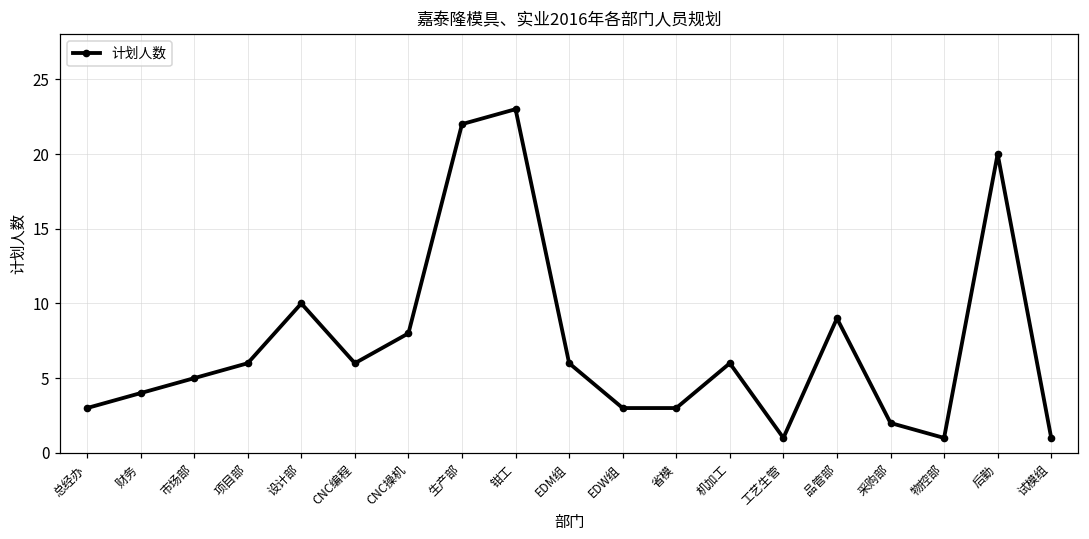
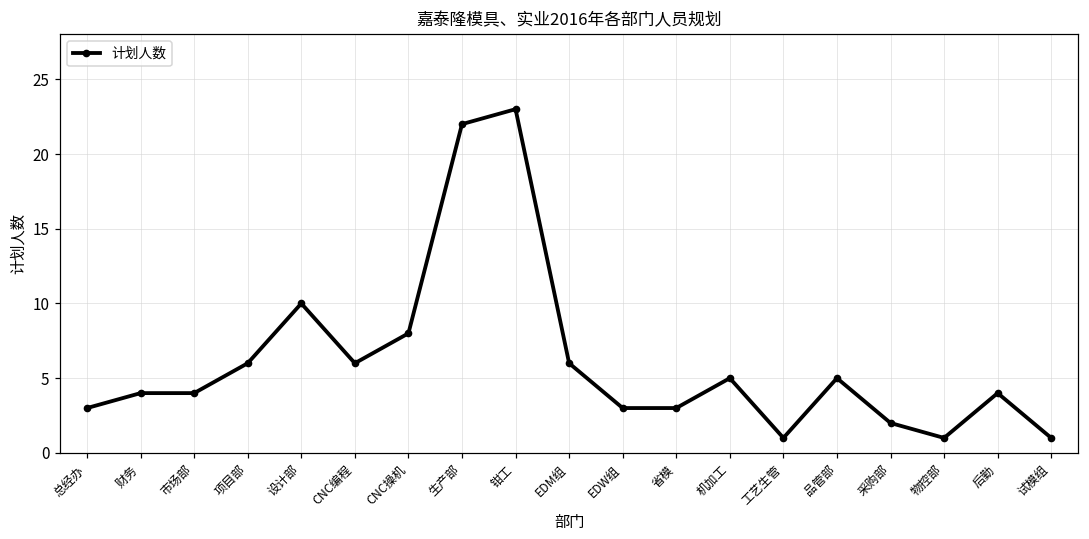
  {
    "总经办": 3,
    "财务": 4,
-   "市场部": 5,
+   "市场部": 4,
    "项目部": 6,
    "设计部": 10,
    "CNC编程": 6,
    "CNC操机": 8,
    "生产部": 22,
    "钳工": 23,
    "EDM组": 6,
    "EDW组": 3,
    "省模": 3,
-   "机加工": 6,
+   "机加工": 5,
    "工艺生管": 1,
-   "品管部": 9,
+   "品管部": 5,
    "采购部": 2,
    "物控部": 1,
-   "后勤": 20,
+   "后勤": 4,
    "试模组": 1
  }
